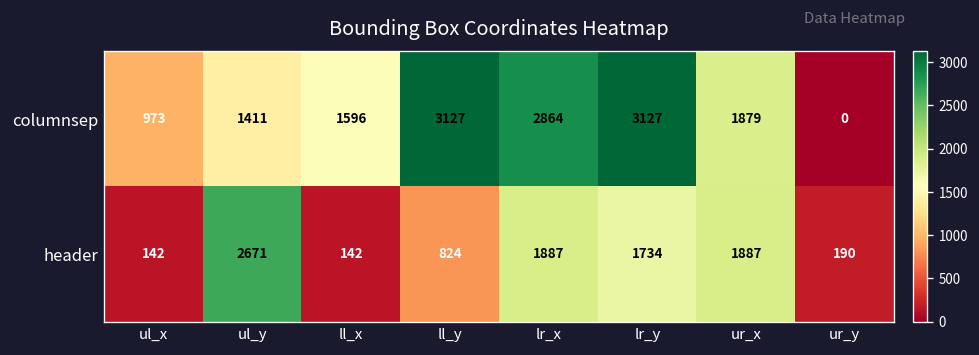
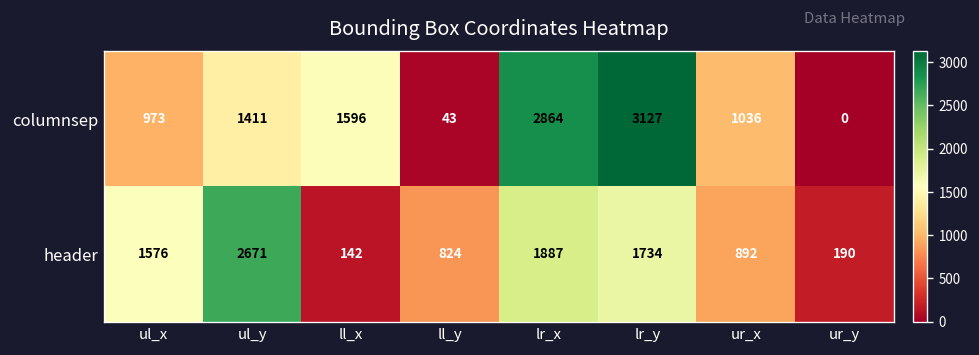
  {
    "columnsep": {
      "ul_x": 973,
      "ul_y": 1411,
      "ll_x": 1596,
-     "ll_y": 3127,
+     "ll_y": 43,
      "lr_x": 2864,
      "lr_y": 3127,
-     "ur_x": 1879,
+     "ur_x": 1036,
      "ur_y": 0
    },
    "header": {
-     "ul_x": 142,
+     "ul_x": 1576,
      "ul_y": 2671,
      "ll_x": 142,
      "ll_y": 824,
      "lr_x": 1887,
      "lr_y": 1734,
-     "ur_x": 1887,
+     "ur_x": 892,
      "ur_y": 190
    }
  }
